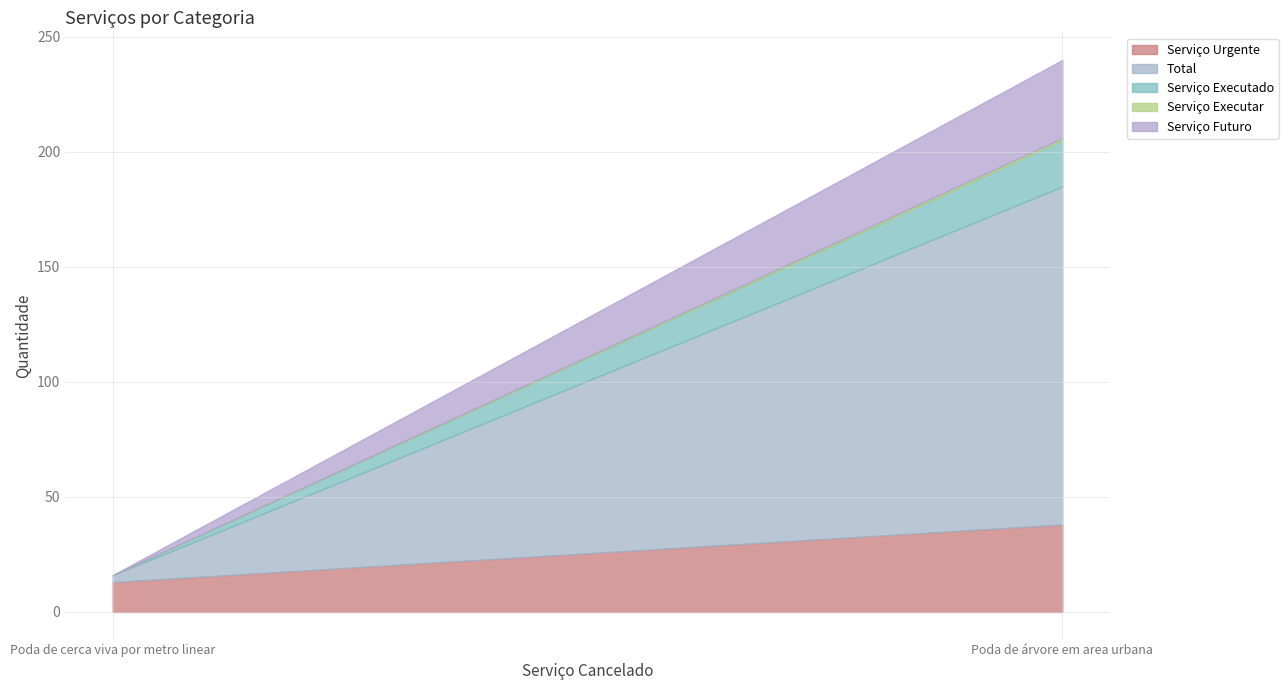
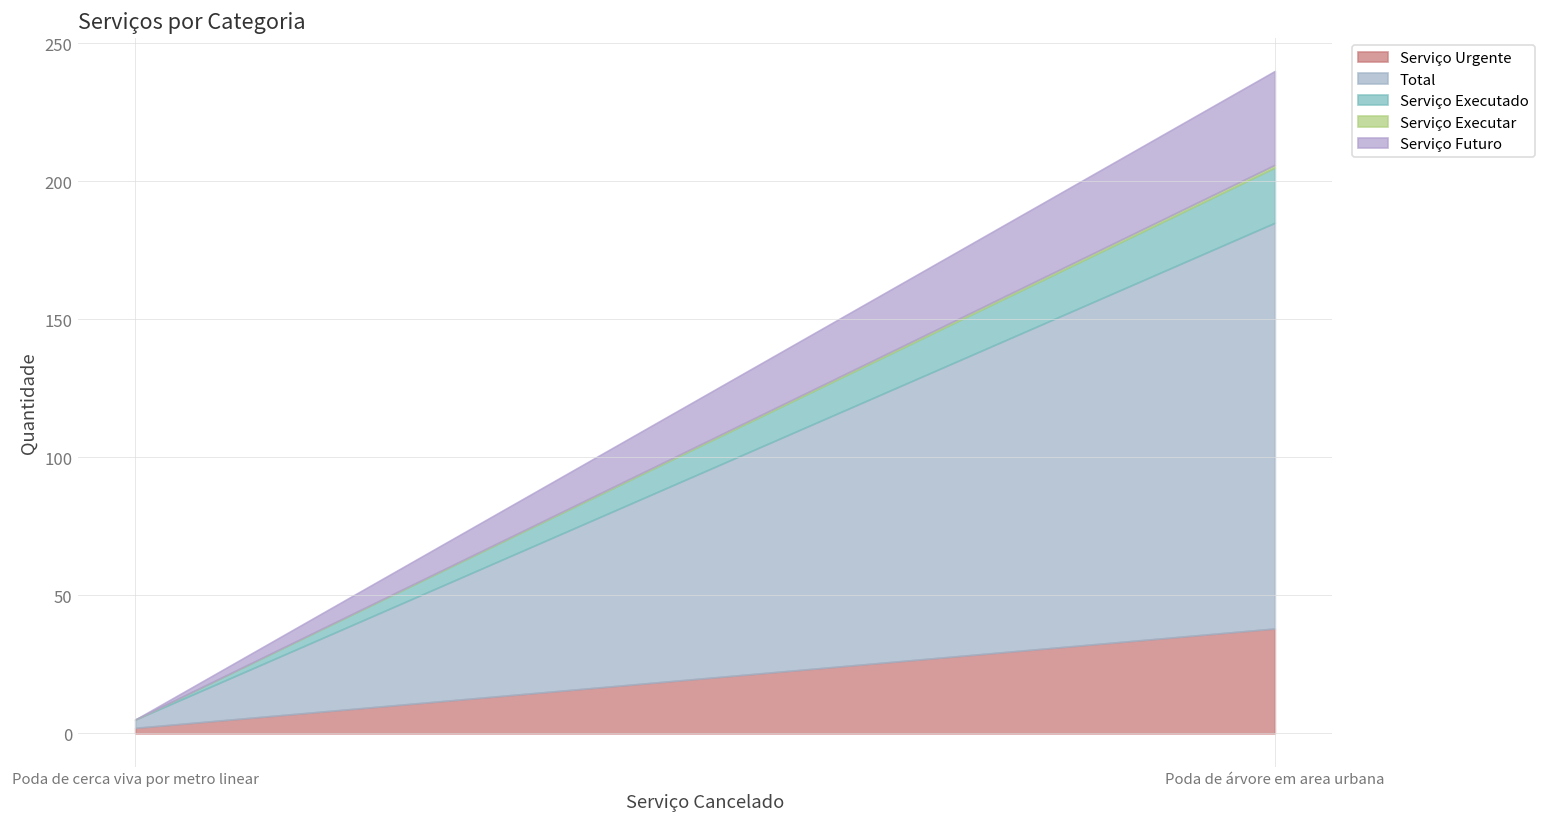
  {
    "Serviço Urgente": {
-     "Poda de cerca viva por metro linear": 13,
+     "Poda de cerca viva por metro linear": 2,
      "Poda de árvore em area urbana": 38
    }
  }
